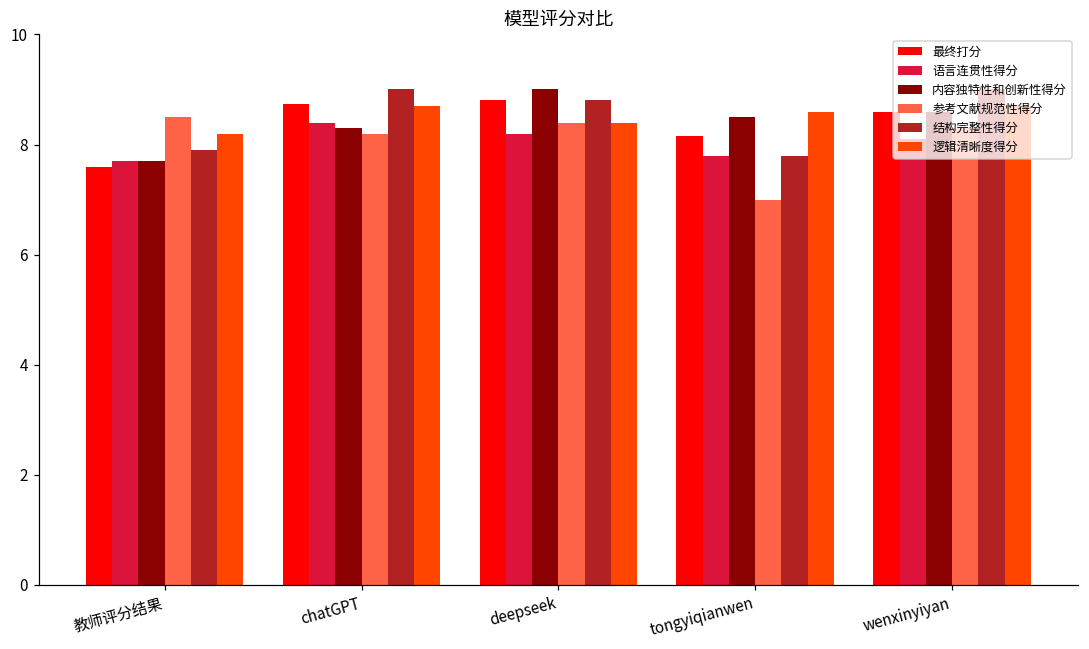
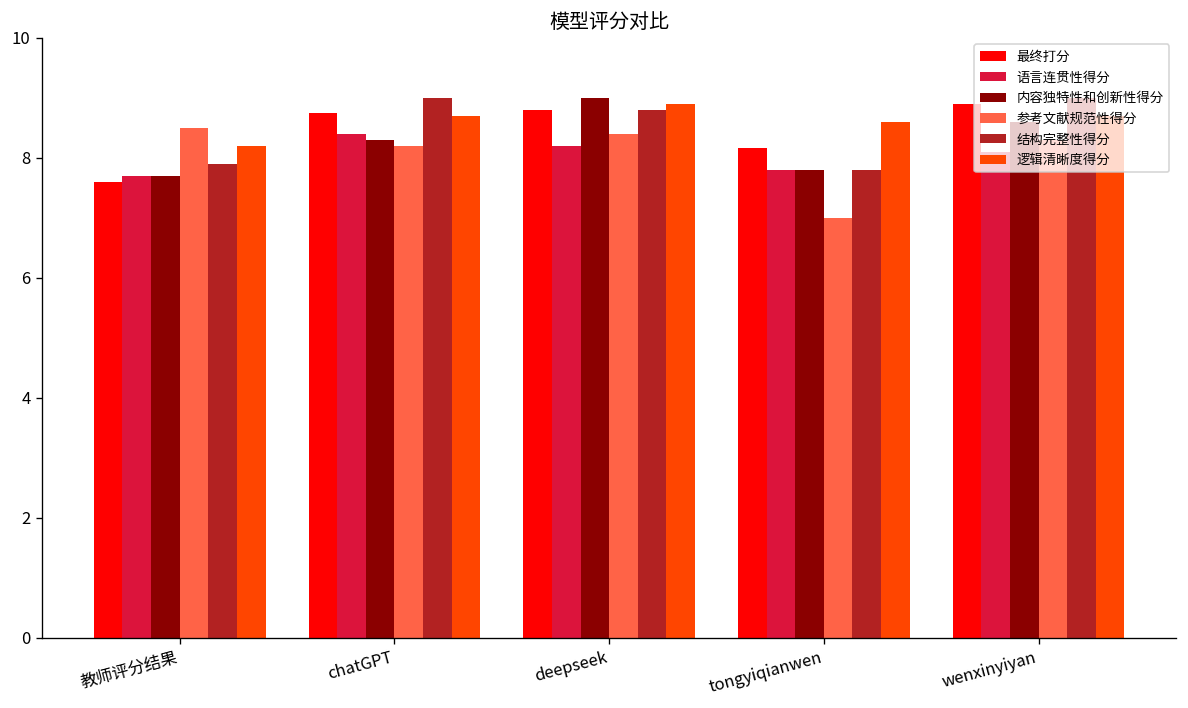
  {
    "最终打分": {
      "教师评分结果": 7.6,
      "chatGPT": 8.7,
      "deepseek": 8.8,
      "tongyiqianwen": 8.2,
-     "wenxinyiyan": 8.6
+     "wenxinyiyan": 8.9
    },
    "内容独特性和创新性得分": {
      "教师评分结果": 7.7,
      "chatGPT": 8.3,
      "deepseek": 9.0,
-     "tongyiqianwen": 8.5
+     "tongyiqianwen": 7.8
    },
    "参考文献规范性得分": {
      "教师评分结果": 8.5,
      "chatGPT": 8.2,
      "deepseek": 8.4,
      "tongyiqianwen": 7.0
    },
    "逻辑清晰度得分": {
      "教师评分结果": 8.2,
      "chatGPT": 8.7,
-     "deepseek": 8.4,
+     "deepseek": 8.9,
      "tongyiqianwen": 8.6
    }
  }
